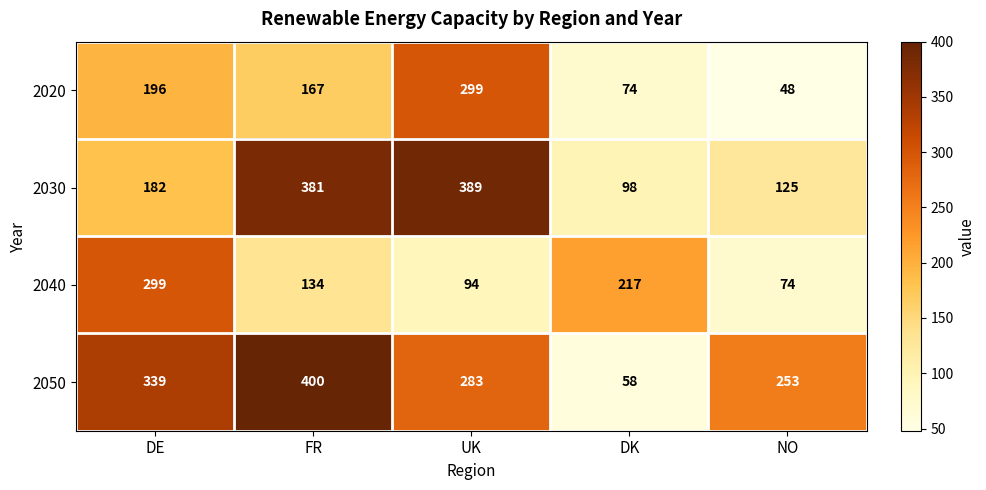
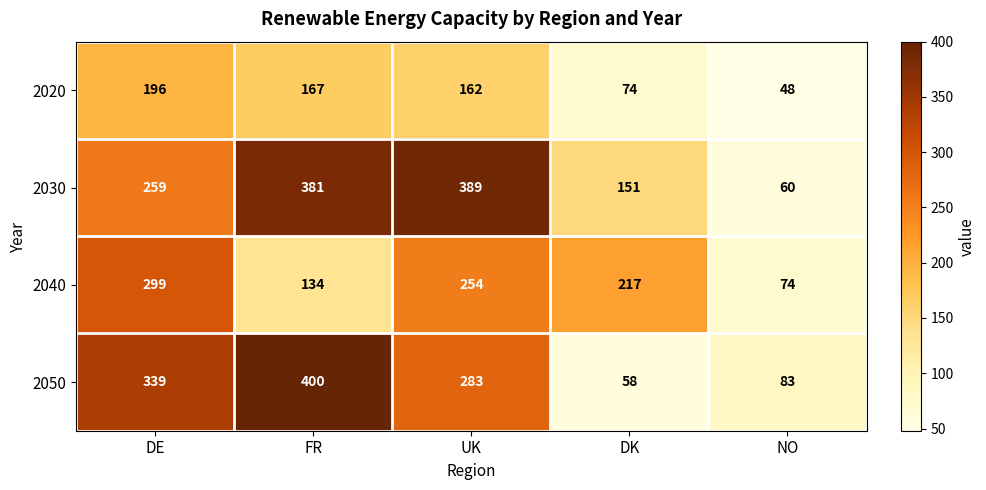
  {
    "2020": {
      "DE": 196,
      "FR": 167,
-     "UK": 299,
+     "UK": 162,
      "DK": 74,
      "NO": 48
    },
    "2030": {
-     "DE": 182,
+     "DE": 259,
      "FR": 381,
      "UK": 389,
-     "DK": 98,
-     "NO": 125
+     "DK": 151,
+     "NO": 60
    },
    "2040": {
      "DE": 299,
      "FR": 134,
-     "UK": 94,
+     "UK": 254,
      "DK": 217,
      "NO": 74
    },
    "2050": {
      "DE": 339,
      "FR": 400,
      "UK": 283,
      "DK": 58,
-     "NO": 253
+     "NO": 83
    }
  }
